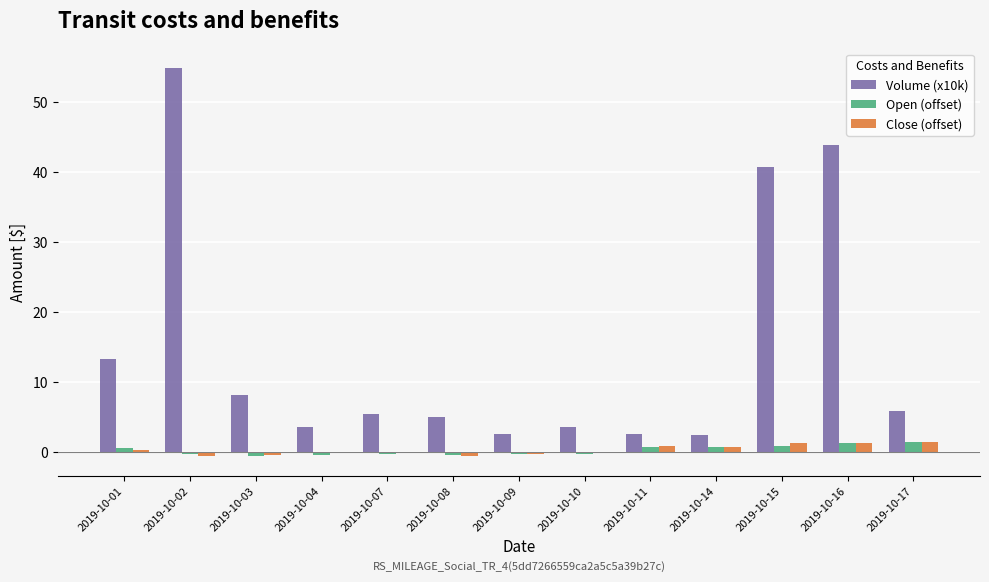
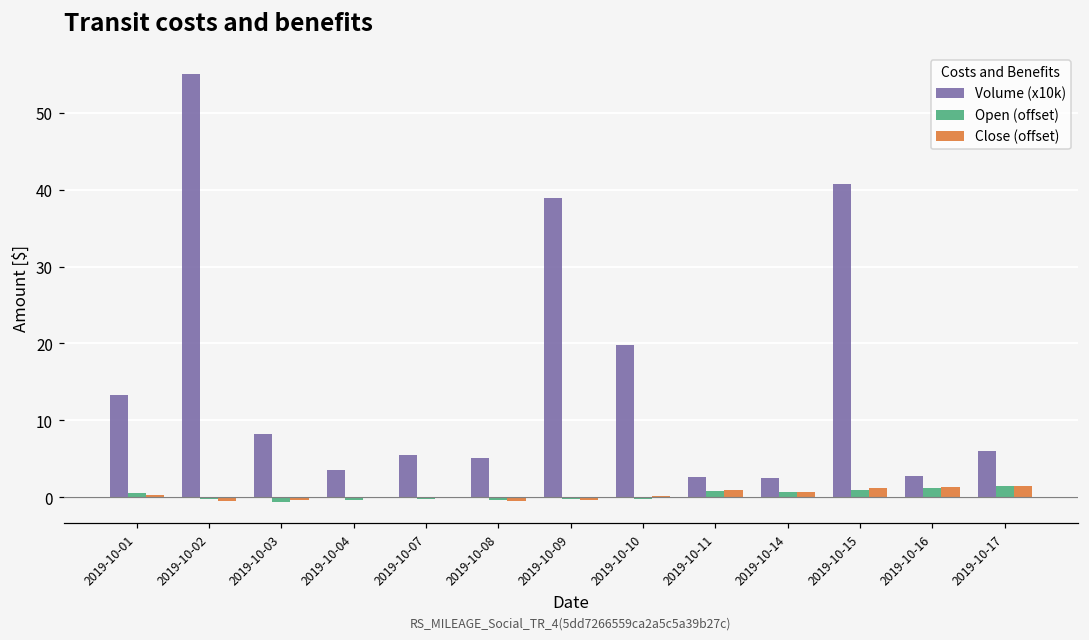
  {
    "Volume (x10k)": {
      "2019-10-01": 13,
      "2019-10-02": 55,
      "2019-10-03": 8,
      "2019-10-04": 4,
      "2019-10-07": 6,
      "2019-10-08": 5,
-     "2019-10-09": 3,
-     "2019-10-10": 4,
+     "2019-10-09": 39,
+     "2019-10-10": 20,
      "2019-10-11": 3,
      "2019-10-14": 3,
      "2019-10-15": 41,
-     "2019-10-16": 44,
+     "2019-10-16": 3,
      "2019-10-17": 6
    },
    "Open (offset)": {
      "2019-10-01": 1,
      "2019-10-03": -1,
      "2019-10-04": 0,
      "2019-10-08": 0,
      "2019-10-11": 1,
      "2019-10-14": 1,
      "2019-10-15": 1,
      "2019-10-16": 1,
      "2019-10-17": 2
    },
    "Close (offset)": {
      "2019-10-02": -1,
      "2019-10-08": -1,
      "2019-10-11": 1,
      "2019-10-14": 1,
      "2019-10-15": 1,
      "2019-10-16": 1,
      "2019-10-17": 1
    }
  }
